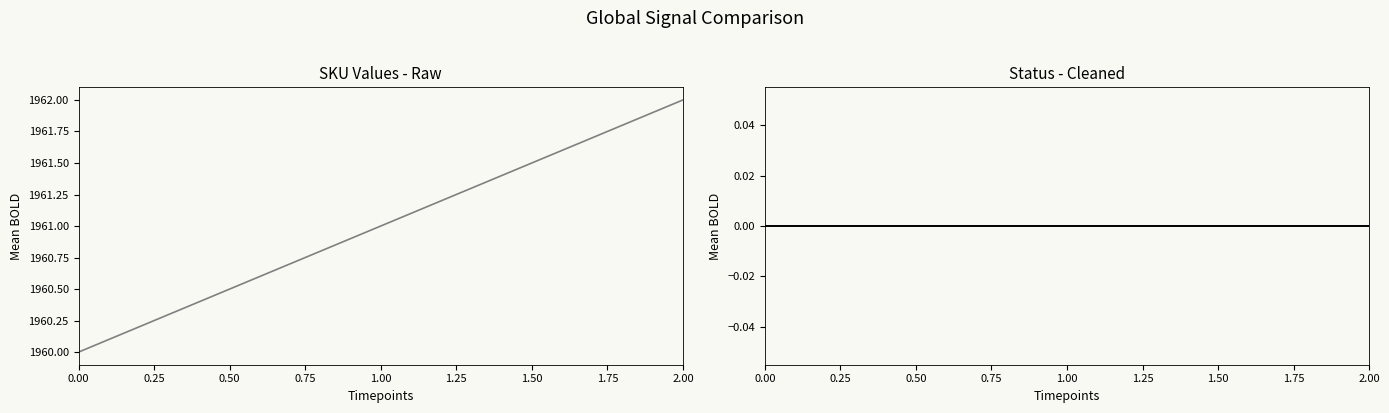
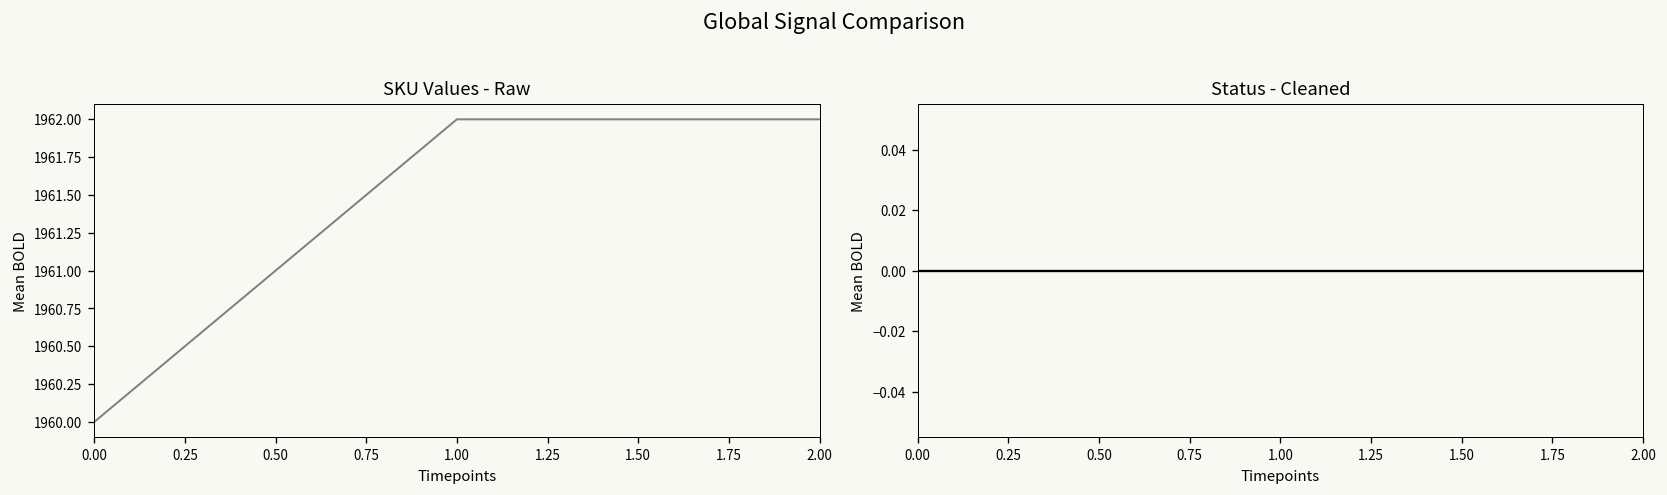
  {
    "SKU Values - Raw": {
      "0.00": 1960,
-     "1.00": 1961,
+     "1.00": 1962,
      "2.00": 1962
    },
    "Status - Cleaned": {
      "0.00": 0.000,
      "1.00": 0.000,
      "2.00": 0.000
    }
  }
